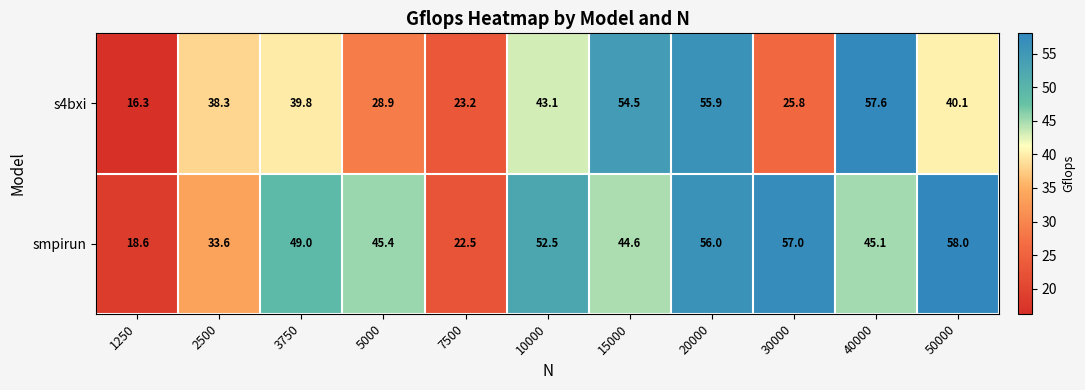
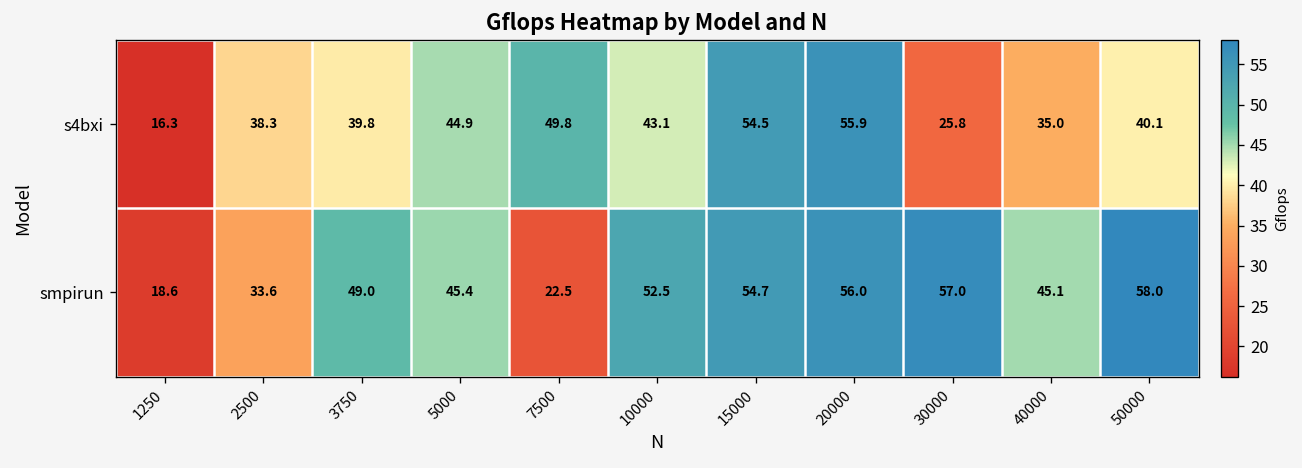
  {
    "s4bxi": {
      "1250": 16.3,
      "2500": 38.3,
      "3750": 39.8,
-     "5000": 28.9,
-     "7500": 23.2,
+     "5000": 44.9,
+     "7500": 49.8,
      "10000": 43.1,
      "15000": 54.5,
      "20000": 55.9,
      "30000": 25.8,
-     "40000": 57.6,
+     "40000": 35.0,
      "50000": 40.1
    },
    "smpirun": {
      "1250": 18.6,
      "2500": 33.6,
      "3750": 49.0,
      "5000": 45.4,
      "7500": 22.5,
      "10000": 52.5,
-     "15000": 44.6,
+     "15000": 54.7,
      "20000": 56.0,
      "30000": 57.0,
      "40000": 45.1,
      "50000": 58.0
    }
  }
